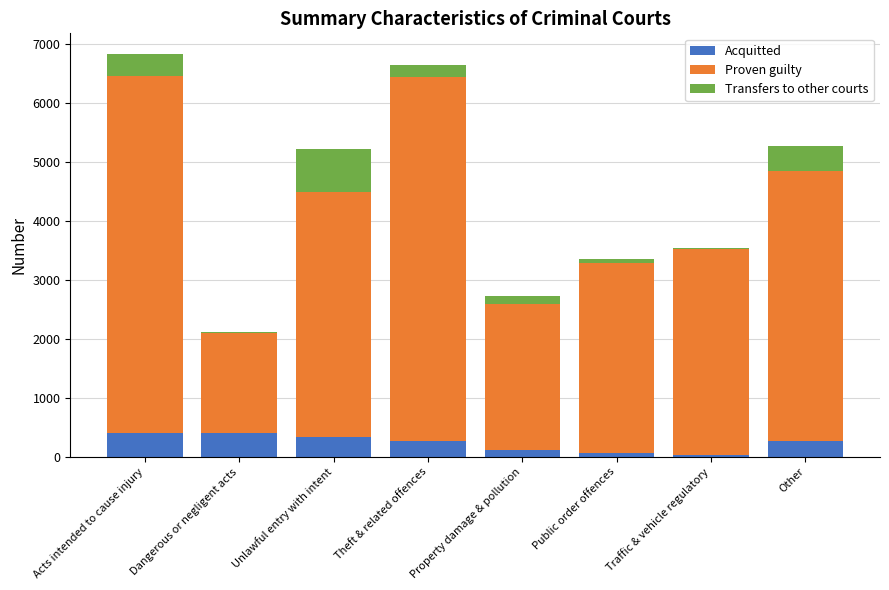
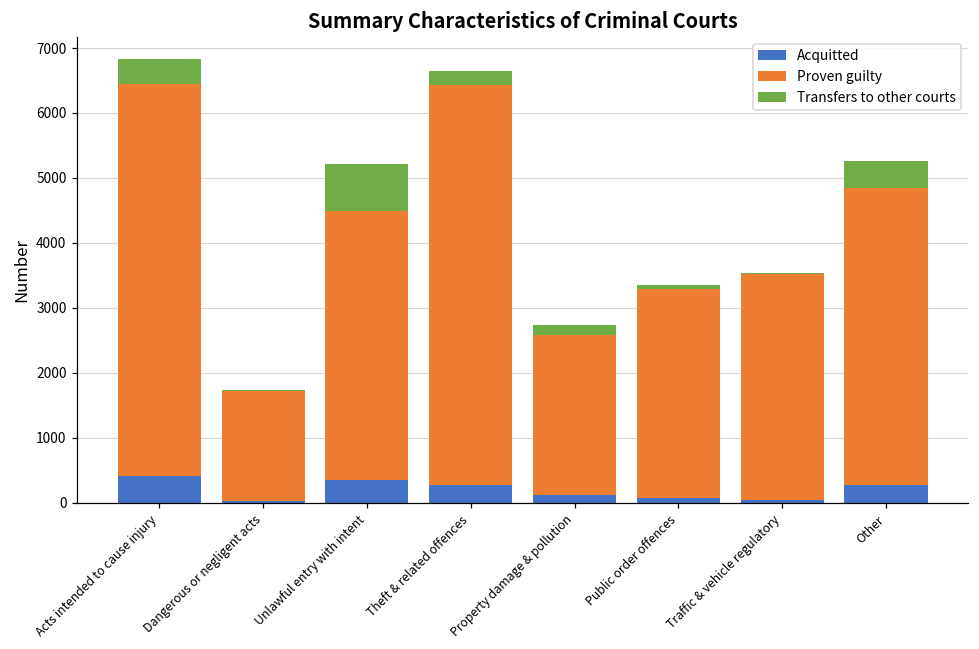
  {
    "Acquitted": {
      "Acts intended to cause injury": 400,
-     "Dangerous or negligent acts": 400,
+     "Dangerous or negligent acts": 0,
      "Unlawful entry with intent": 300,
      "Theft & related offences": 300,
      "Property damage & pollution": 100,
      "Public order offences": 100,
      "Other": 300
    },
    "Proven guilty": {
      "Acts intended to cause injury": 6000,
      "Dangerous or negligent acts": 1700,
      "Unlawful entry with intent": 4100,
      "Theft & related offences": 6200,
      "Property damage & pollution": 2500,
      "Public order offences": 3200,
      "Traffic & vehicle regulatory": 3500,
      "Other": 4600
    },
    "Transfers to other courts": {
      "Acts intended to cause injury": 400,
      "Unlawful entry with intent": 700,
      "Theft & related offences": 200,
      "Property damage & pollution": 200,
      "Public order offences": 100,
      "Other": 400
    }
  }
